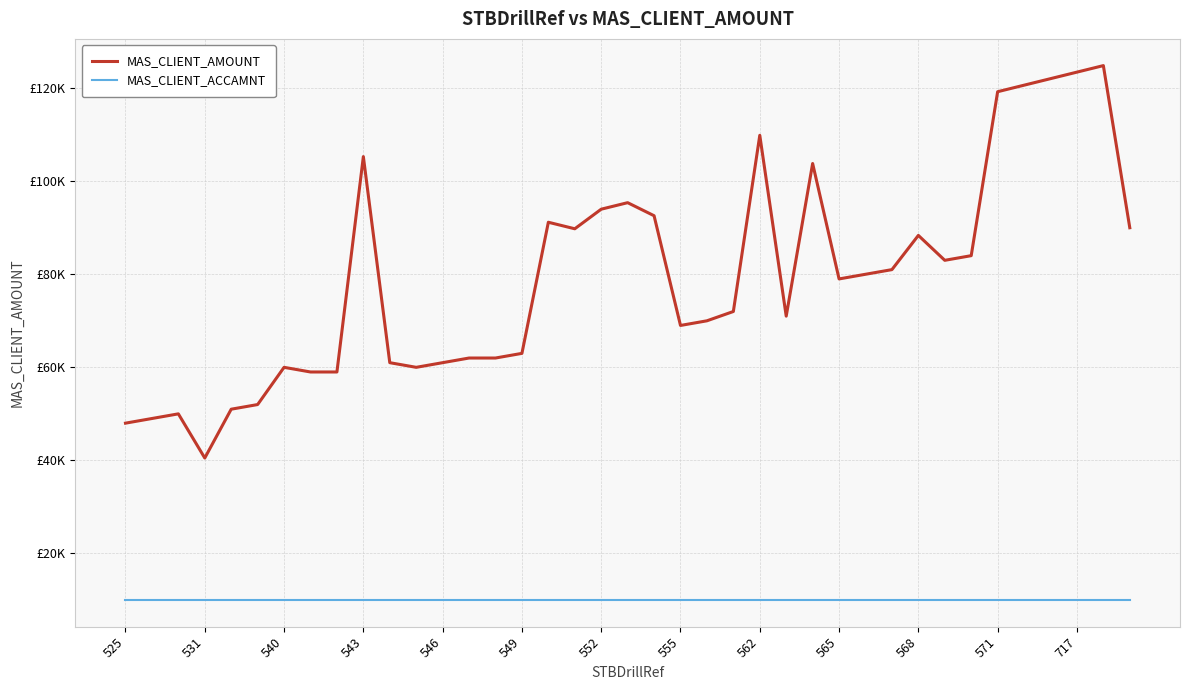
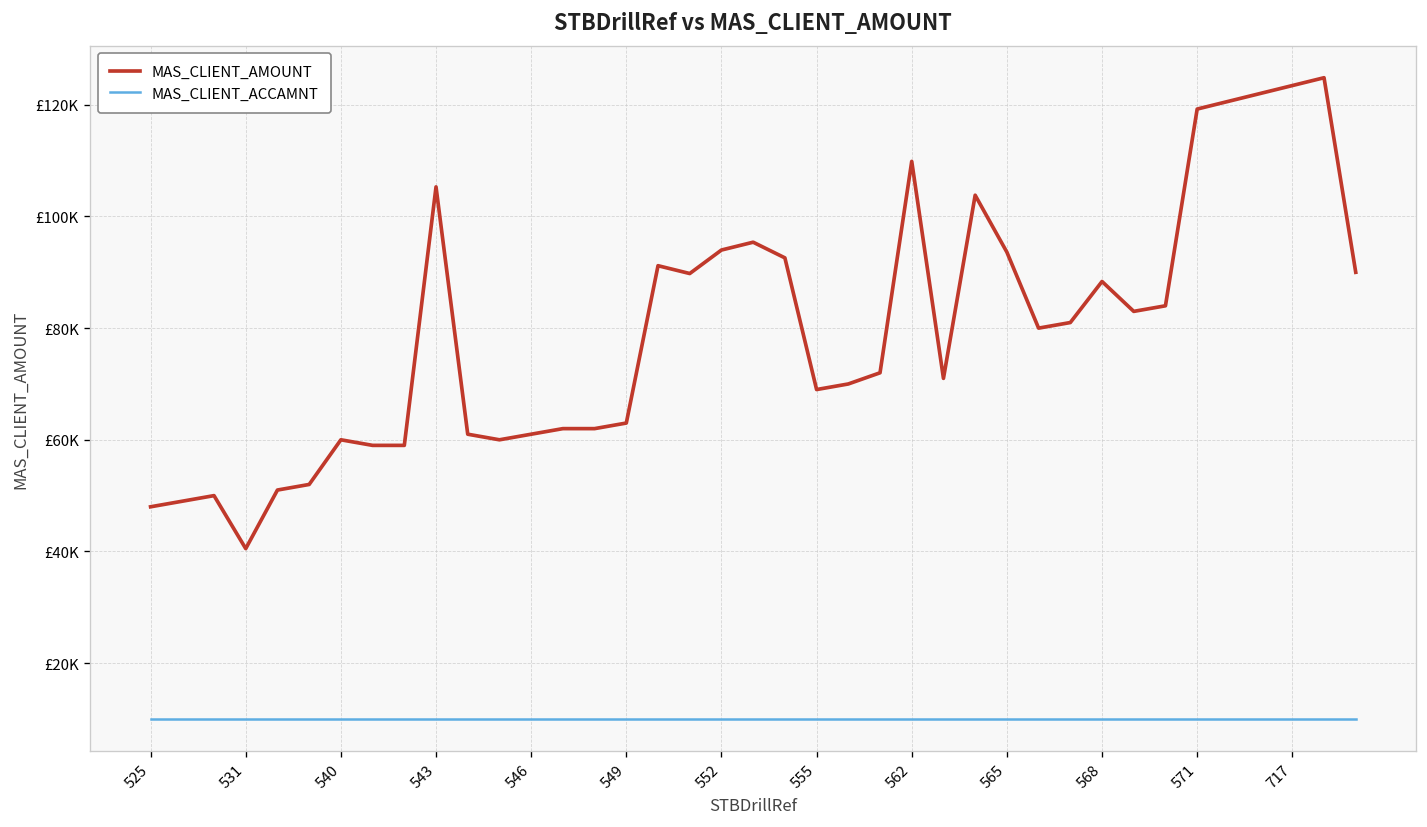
  {
    "MAS_CLIENT_AMOUNT": {
      "525": "£48000",
      "531": "£41000",
      "540": "£60000",
      "543": "£105000",
      "546": "£61000",
      "549": "£63000",
      "552": "£94000",
      "555": "£69000",
      "562": "£110000",
-     "565": "£79000",
+     "565": "£94000",
      "568": "£88000",
      "571": "£119000",
      "717": "£123000"
    },
    "MAS_CLIENT_ACCAMNT": {
      "525": "£10000",
      "531": "£10000",
      "540": "£10000",
      "543": "£10000",
      "546": "£10000",
      "549": "£10000",
      "552": "£10000",
      "555": "£10000",
      "562": "£10000",
      "565": "£10000",
      "568": "£10000",
      "571": "£10000",
      "717": "£10000"
    }
  }
